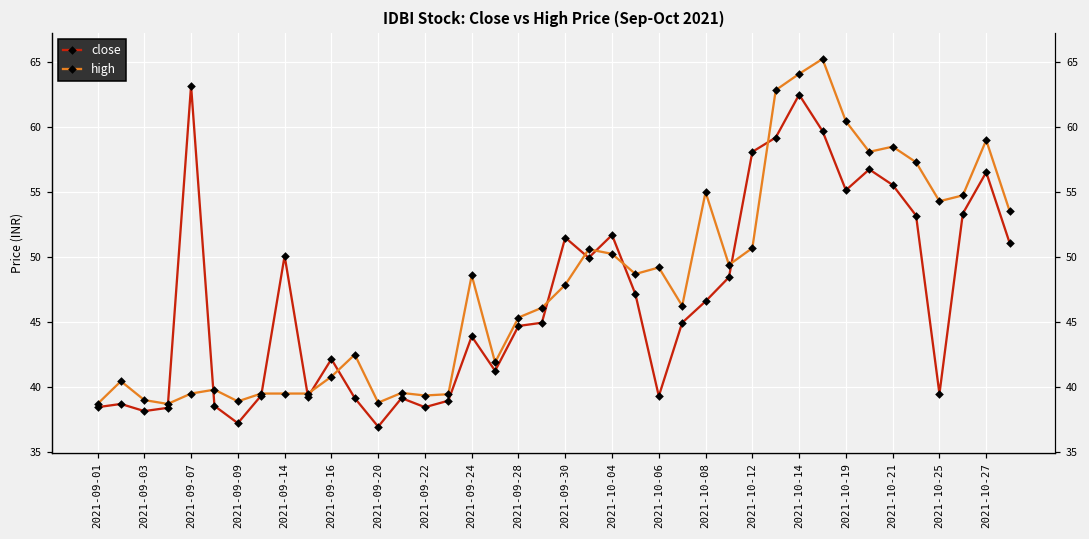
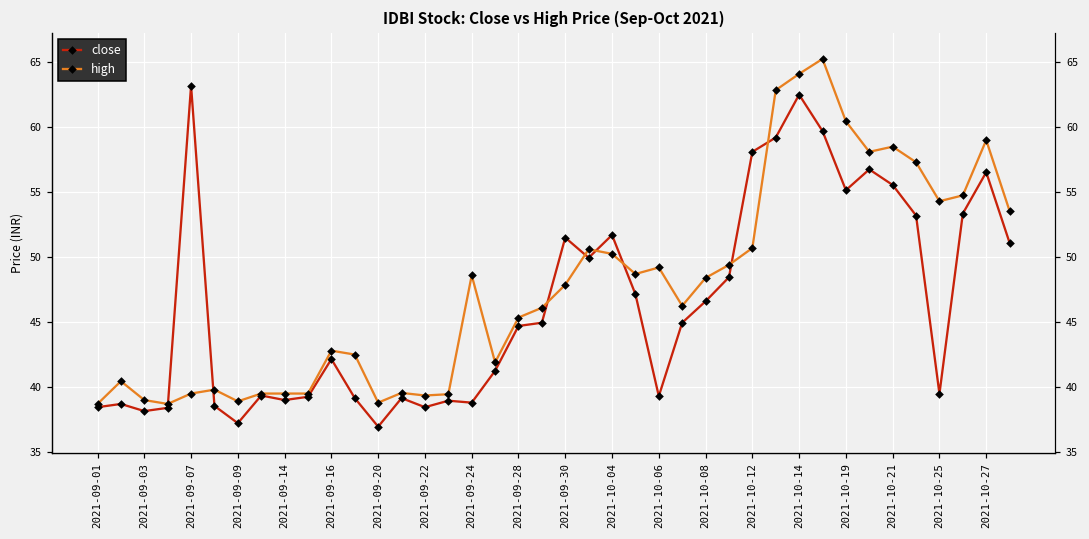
  {
    "close": {
      "2021-09-01": 38.5,
      "2021-09-03": 38.2,
      "2021-09-07": 63.2,
      "2021-09-09": 37.2,
-     "2021-09-14": 50.1,
+     "2021-09-14": 39.0,
      "2021-09-16": 42.2,
      "2021-09-20": 37.0,
      "2021-09-22": 38.5,
-     "2021-09-24": 43.9,
+     "2021-09-24": 38.8,
      "2021-09-28": 44.7,
      "2021-09-30": 51.5,
      "2021-10-04": 51.7,
      "2021-10-06": 39.3,
      "2021-10-08": 46.6,
      "2021-10-12": 58.1,
      "2021-10-14": 62.5,
      "2021-10-19": 55.2,
      "2021-10-21": 55.6,
      "2021-10-25": 39.5,
      "2021-10-27": 56.5
    },
    "high": {
      "2021-09-01": 38.7,
      "2021-09-03": 39.0,
      "2021-09-07": 39.5,
      "2021-09-09": 38.9,
      "2021-09-14": 39.5,
-     "2021-09-16": 40.8,
+     "2021-09-16": 42.8,
      "2021-09-20": 38.8,
      "2021-09-22": 39.4,
      "2021-09-24": 48.6,
      "2021-09-28": 45.4,
      "2021-09-30": 47.9,
      "2021-10-04": 50.3,
      "2021-10-06": 49.2,
-     "2021-10-08": 55.0,
+     "2021-10-08": 48.4,
      "2021-10-12": 50.7,
      "2021-10-14": 64.1,
      "2021-10-19": 60.5,
      "2021-10-21": 58.5,
      "2021-10-25": 54.3,
      "2021-10-27": 59.0
    }
  }
